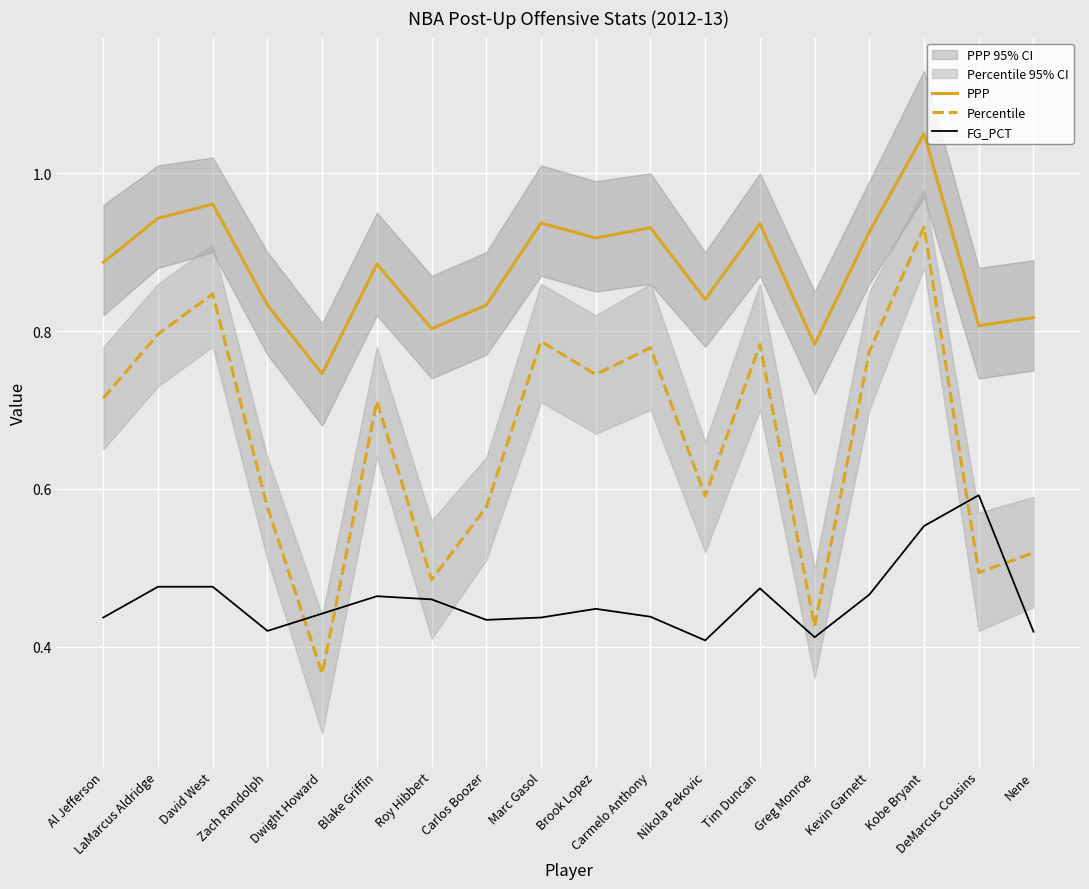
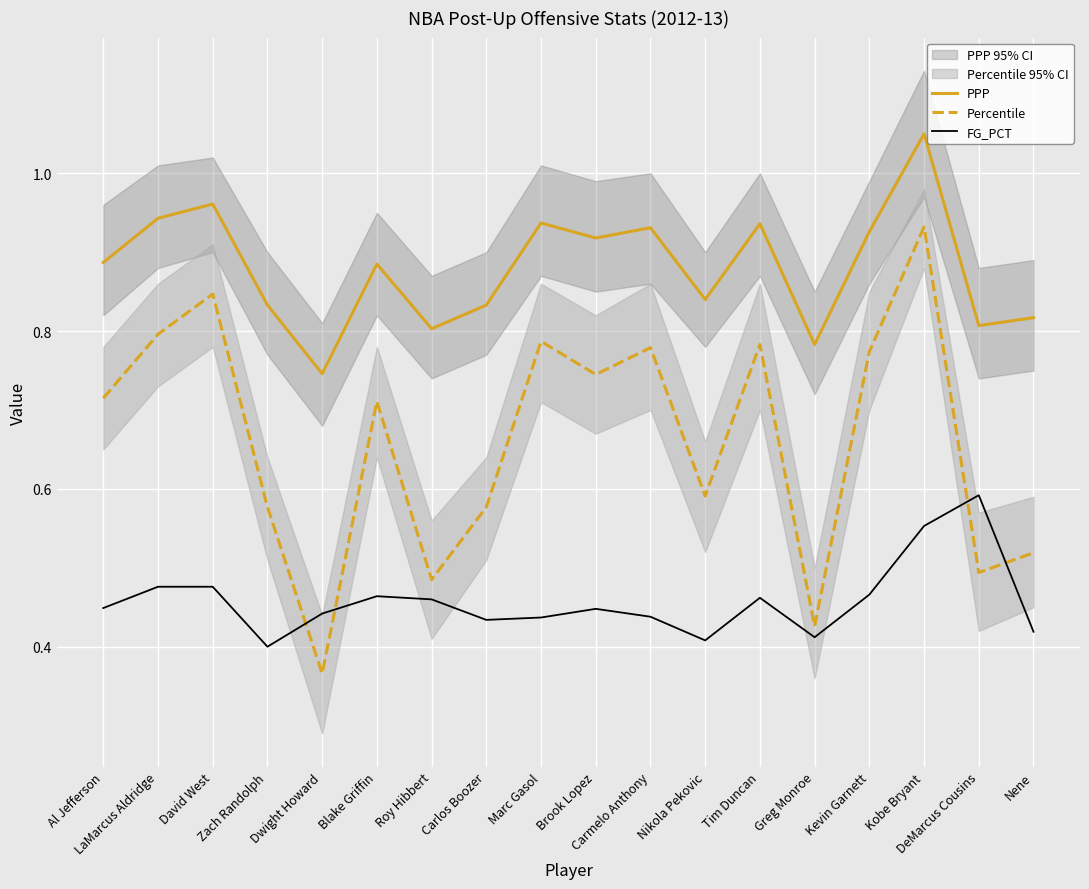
  {
    "FG_PCT": {
-     "Al Jefferson": 0.44,
+     "Al Jefferson": 0.45,
      "LaMarcus Aldridge": 0.48,
      "David West": 0.48,
-     "Zach Randolph": 0.42,
+     "Zach Randolph": 0.40,
      "Blake Griffin": 0.46,
      "Roy Hibbert": 0.46,
      "Carlos Boozer": 0.43,
      "Marc Gasol": 0.44,
      "Brook Lopez": 0.45,
      "Carmelo Anthony": 0.44,
      "Nikola Pekovic": 0.41,
-     "Tim Duncan": 0.47,
+     "Tim Duncan": 0.46,
      "Greg Monroe": 0.41,
      "Kevin Garnett": 0.47,
      "Kobe Bryant": 0.55,
      "DeMarcus Cousins": 0.59,
      "Nene": 0.42
    }
  }
